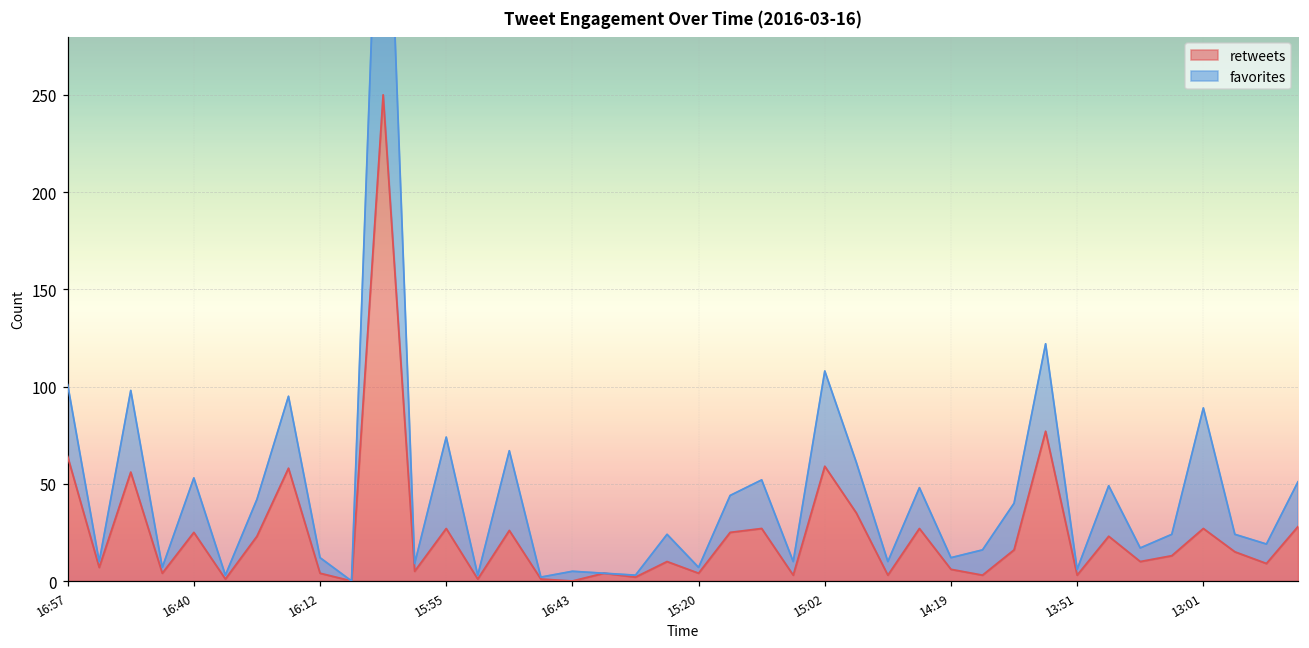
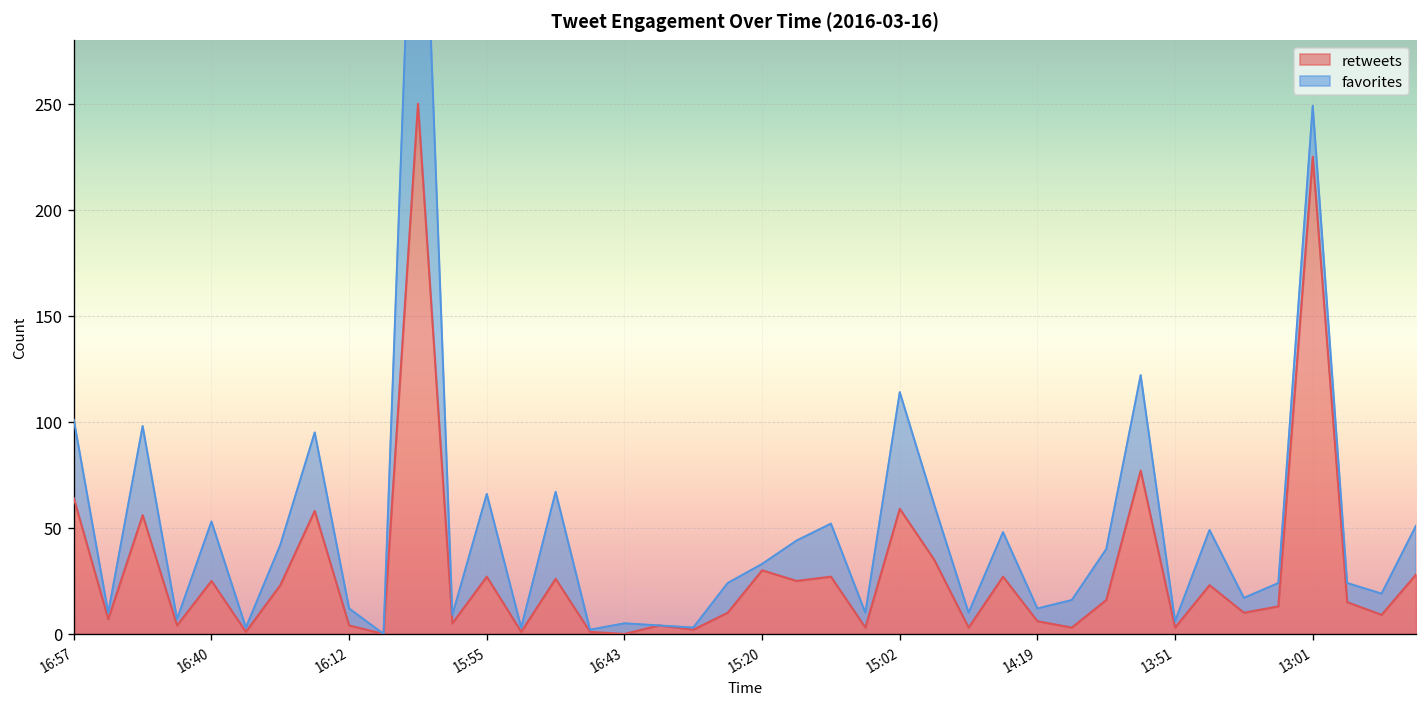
  {
    "retweets": {
      "16:57": 64,
      "15:55": 27,
      "16:43": 0,
-     "15:20": 4,
+     "15:20": 30,
      "15:02": 59,
      "14:19": 6,
      "13:51": 3,
-     "13:01": 27
+     "13:01": 225
    },
    "favorites": {
      "16:57": 37,
-     "15:55": 47,
+     "15:55": 39,
      "16:43": 5,
      "15:20": 3,
-     "15:02": 49,
+     "15:02": 55,
      "14:19": 6,
      "13:51": 3,
-     "13:01": 62
+     "13:01": 24
    }
  }
